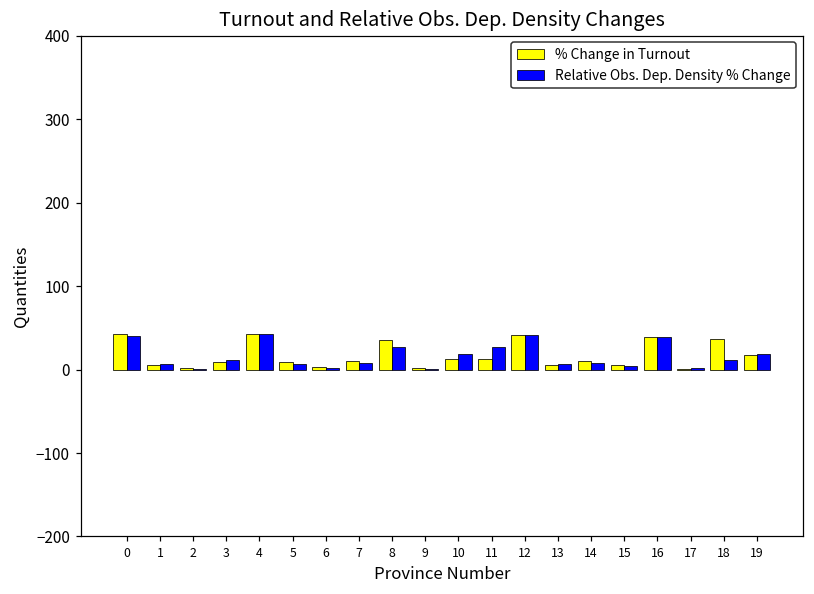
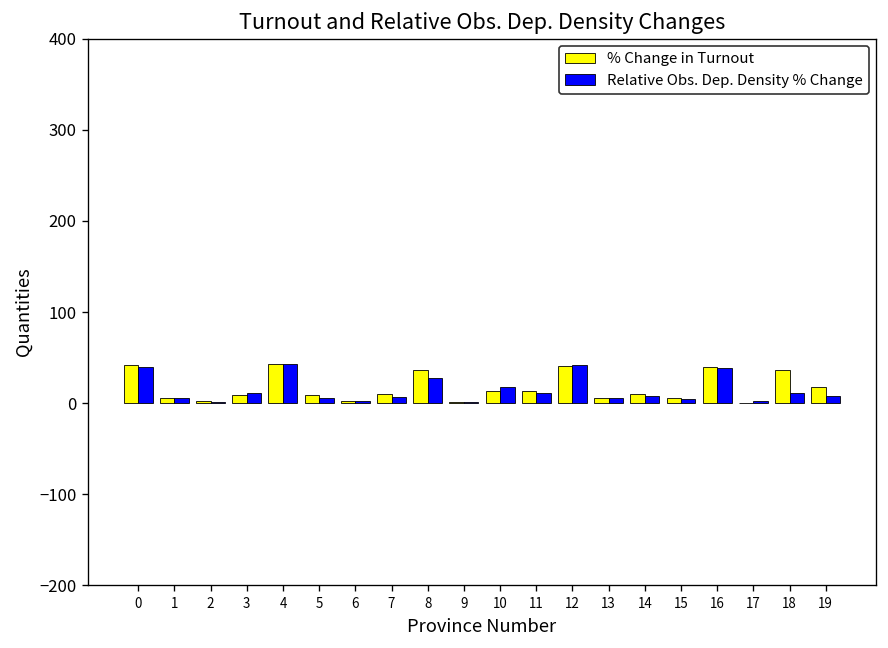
  {
    "% Change in Turnout": {
      "0": 40,
      "1": 10,
      "3": 10,
      "4": 40,
      "5": 10,
      "7": 10,
      "8": 40,
      "10": 10,
      "11": 10,
      "12": 40,
      "13": 10,
      "14": 10,
      "15": 10,
      "16": 40,
      "18": 40,
      "19": 20
    },
    "Relative Obs. Dep. Density % Change": {
      "0": 40,
      "1": 10,
      "3": 10,
      "4": 40,
      "5": 10,
      "7": 10,
      "8": 30,
      "10": 20,
-     "11": 30,
+     "11": 10,
      "12": 40,
      "13": 10,
      "14": 10,
      "15": 0,
      "16": 40,
      "18": 10,
-     "19": 20
+     "19": 10
    }
  }
